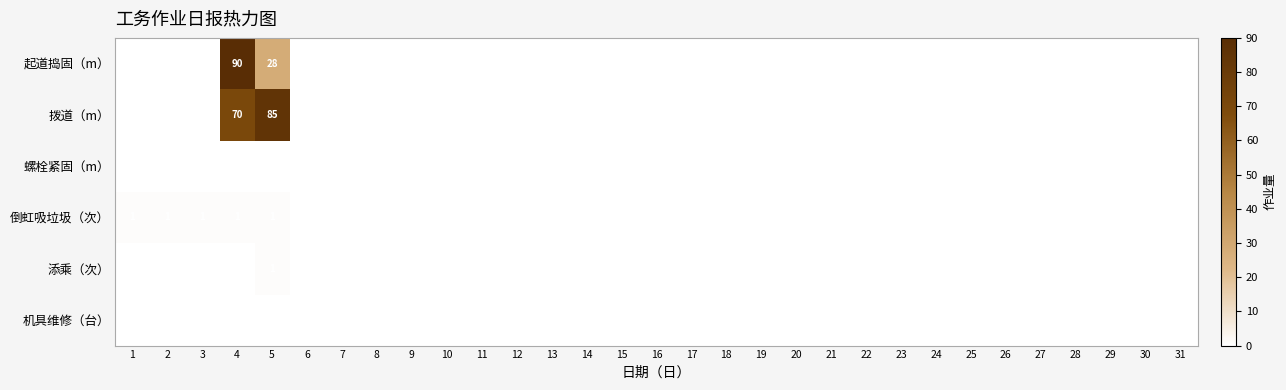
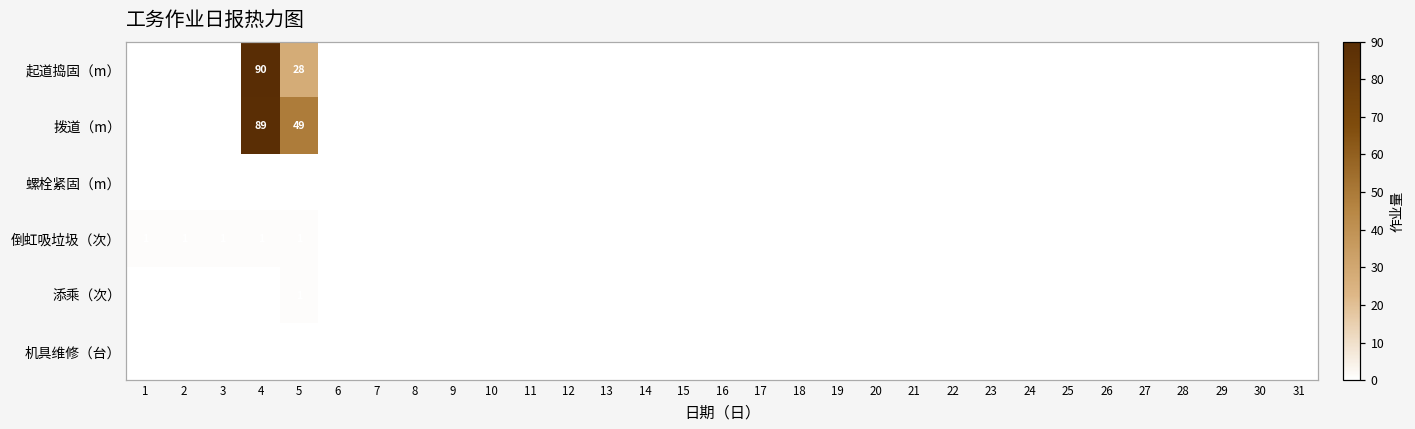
  {
    "起道捣固（m）": {
      "4": 90,
      "5": 28
    },
    "拨道（m）": {
-     "4": 70,
-     "5": 85
+     "4": 89,
+     "5": 49
    }
  }
